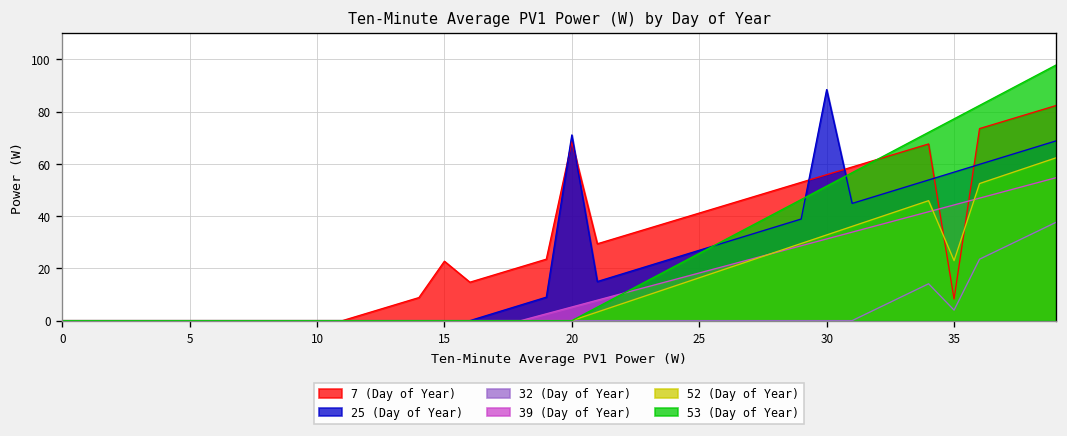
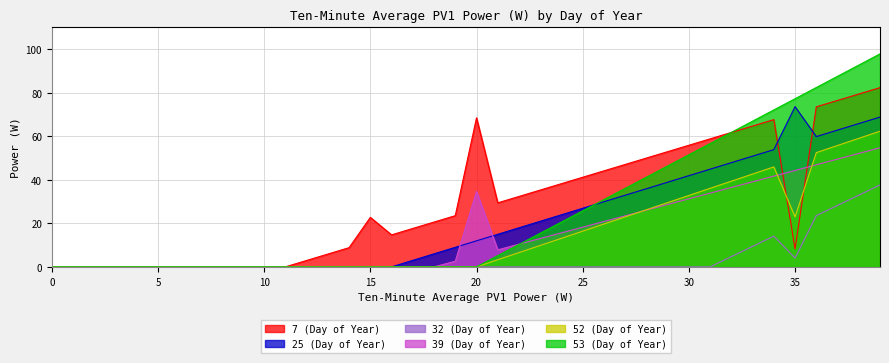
  {
    "7 (Day of Year)": {
      "15": 23,
      "20": 68,
      "25": 41,
      "30": 56,
      "35": 8
    },
    "25 (Day of Year)": {
-     "20": 71,
+     "20": 12,
      "25": 27,
-     "30": 88,
-     "35": 57
+     "30": 42,
+     "35": 74
    },
    "32 (Day of Year)": {
      "25": 0,
      "30": 0,
      "35": 4
    },
    "39 (Day of Year)": {
-     "20": 5,
+     "20": 35,
      "25": 18,
      "30": 31,
      "35": 44
    },
    "52 (Day of Year)": {
      "25": 16,
      "30": 33,
      "35": 23
    },
    "53 (Day of Year)": {
      "25": 26,
      "30": 51,
      "35": 77
    }
  }
